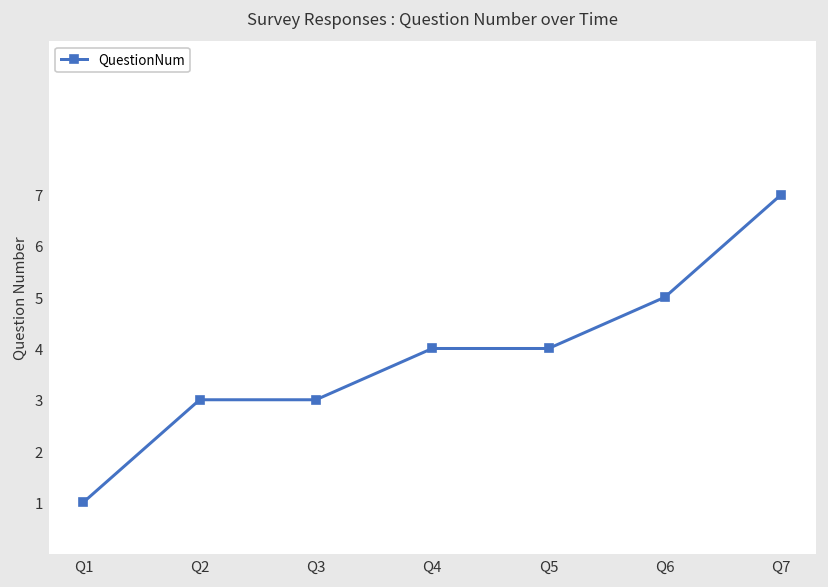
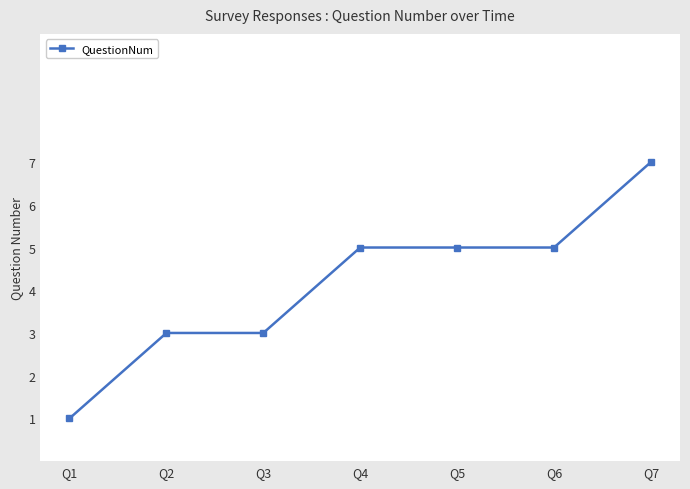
  {
    "Q1": 1,
    "Q2": 3,
    "Q3": 3,
-   "Q4": 4,
-   "Q5": 4,
+   "Q4": 5,
+   "Q5": 5,
    "Q6": 5,
    "Q7": 7
  }
